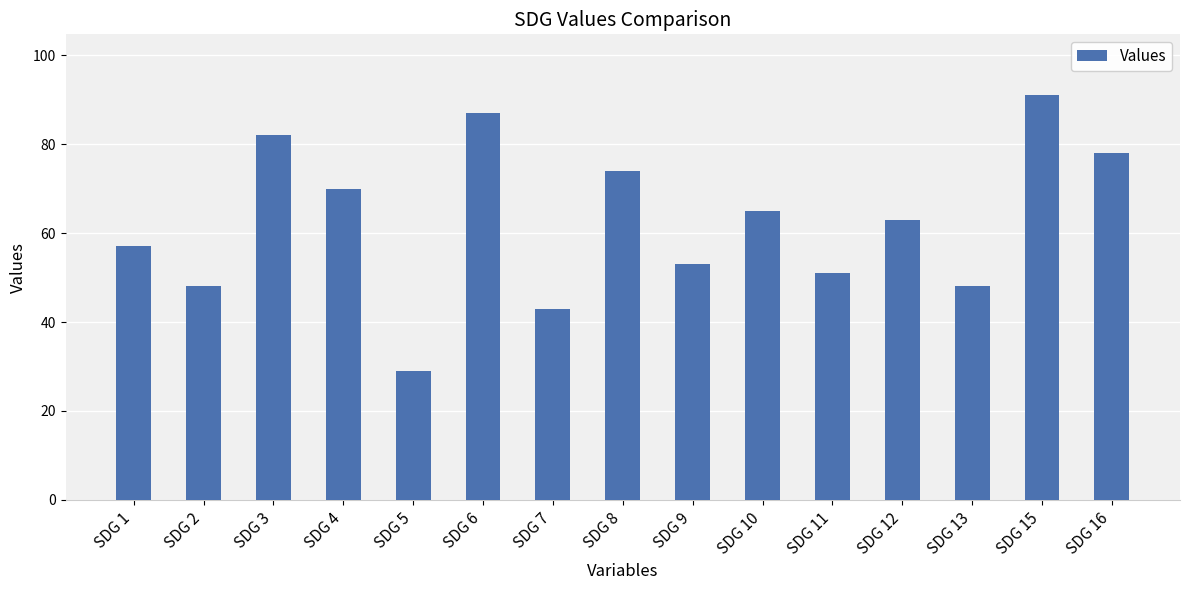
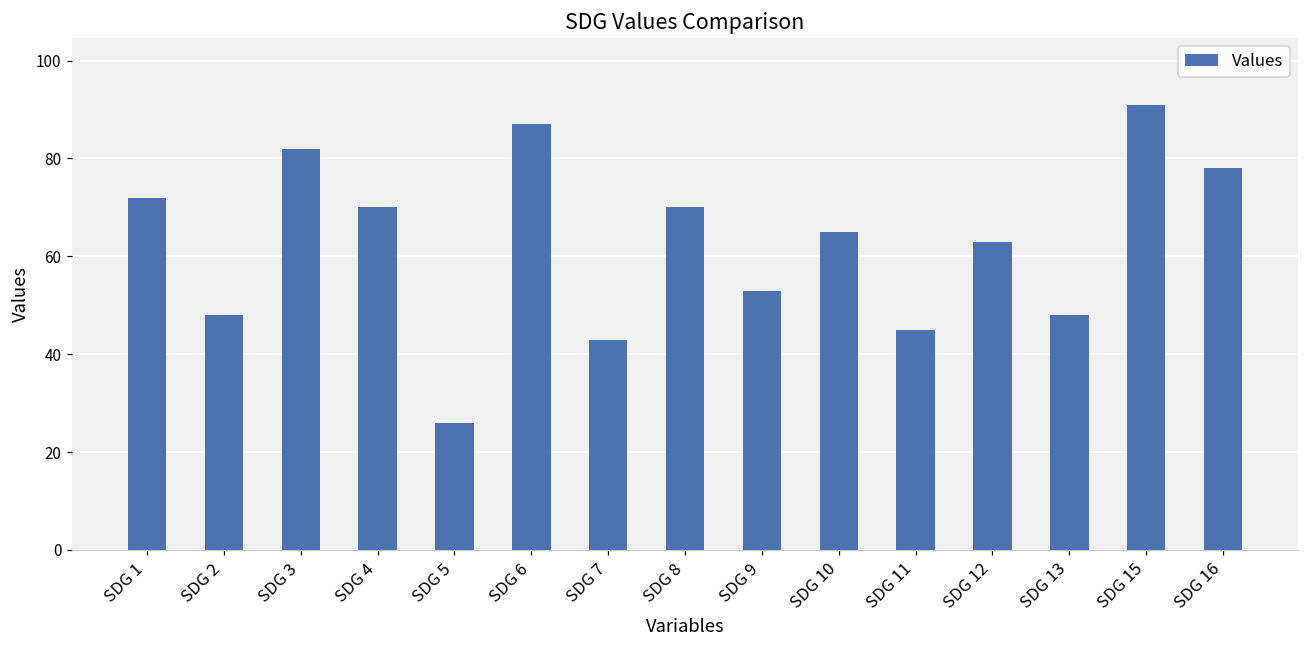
  {
-   "SDG 1": 57,
+   "SDG 1": 72,
    "SDG 2": 48,
    "SDG 3": 82,
    "SDG 4": 70,
-   "SDG 5": 29,
+   "SDG 5": 26,
    "SDG 6": 87,
    "SDG 7": 43,
-   "SDG 8": 74,
+   "SDG 8": 70,
    "SDG 9": 53,
    "SDG 10": 65,
-   "SDG 11": 51,
+   "SDG 11": 45,
    "SDG 12": 63,
    "SDG 13": 48,
    "SDG 15": 91,
    "SDG 16": 78
  }
